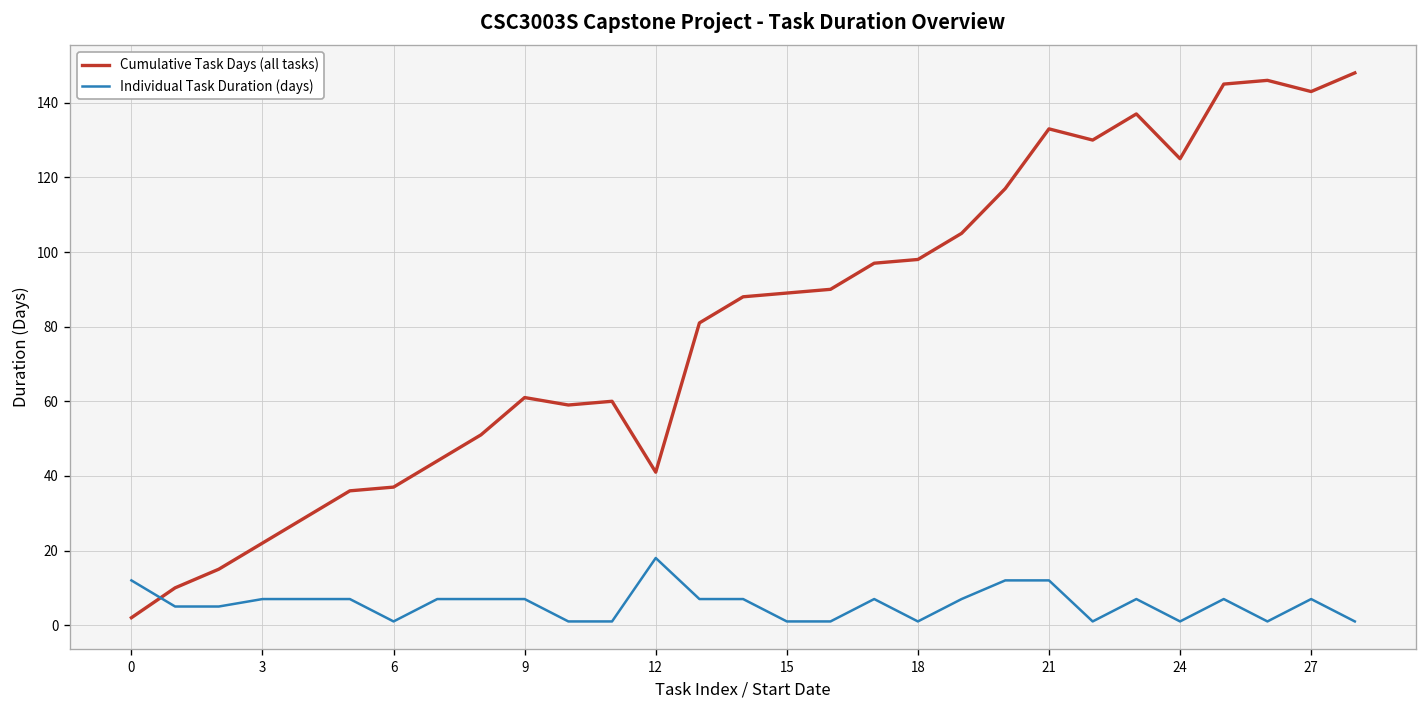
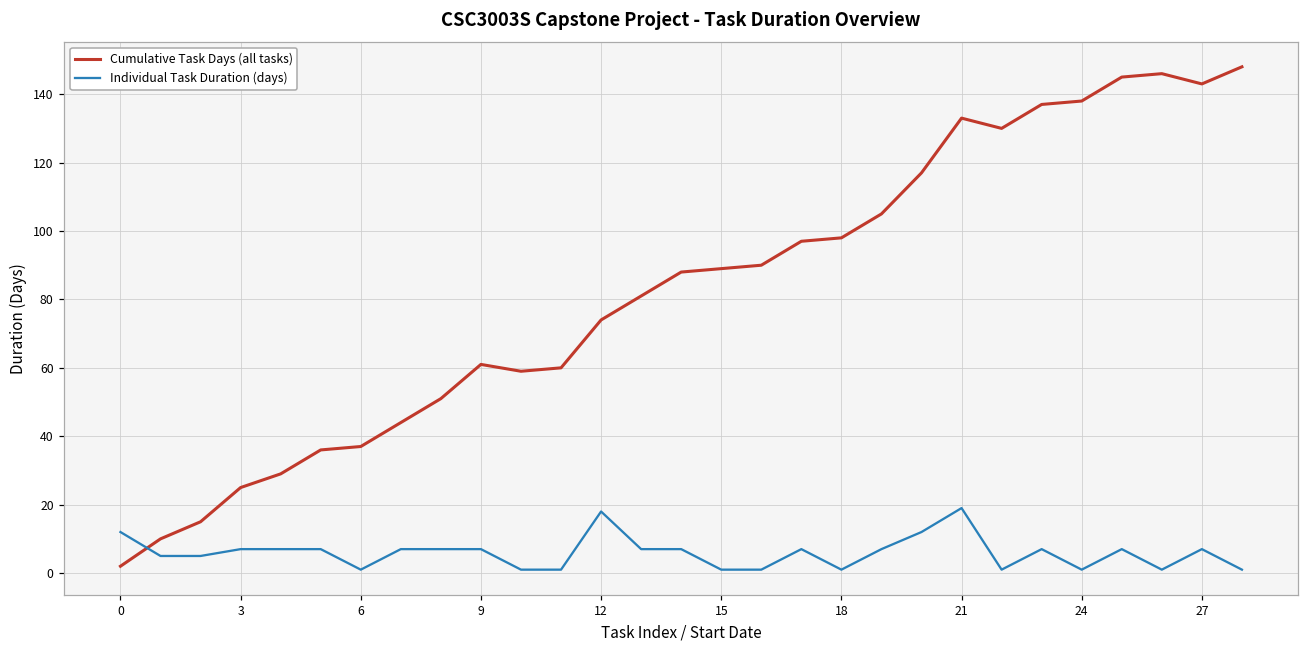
  {
    "Cumulative Task Days (all tasks)": {
      "0": 2,
-     "3": 22,
+     "3": 25,
      "6": 37,
      "9": 61,
-     "12": 41,
+     "12": 74,
      "15": 89,
      "18": 98,
      "21": 133,
-     "24": 125,
+     "24": 138,
      "27": 143
    },
    "Individual Task Duration (days)": {
      "0": 12,
      "3": 7,
      "6": 1,
      "9": 7,
      "12": 18,
      "15": 1,
      "18": 1,
-     "21": 12,
+     "21": 19,
      "24": 1,
      "27": 7
    }
  }
